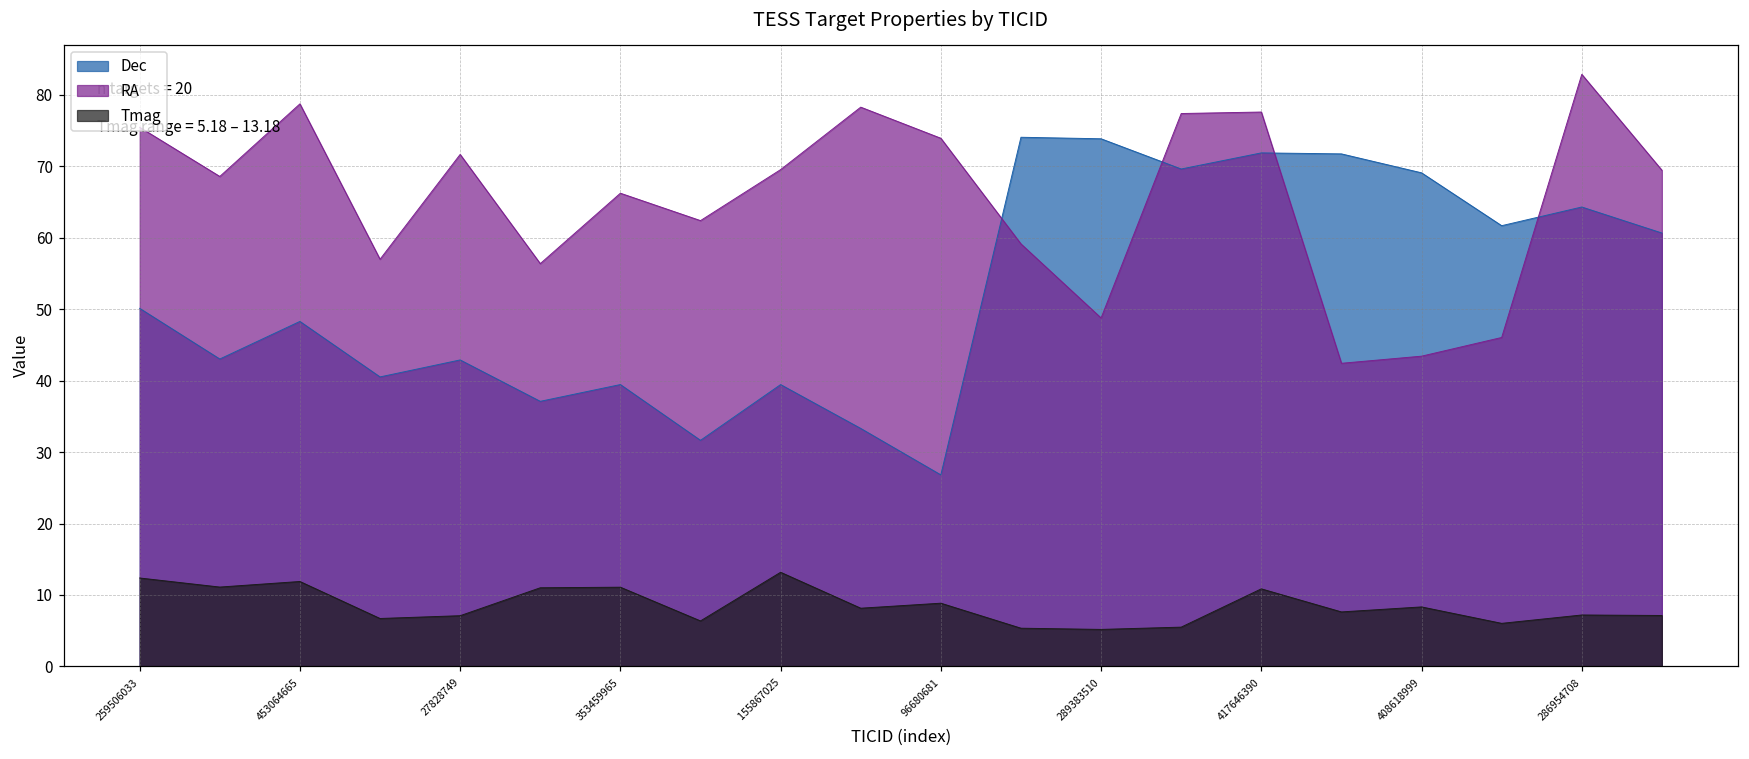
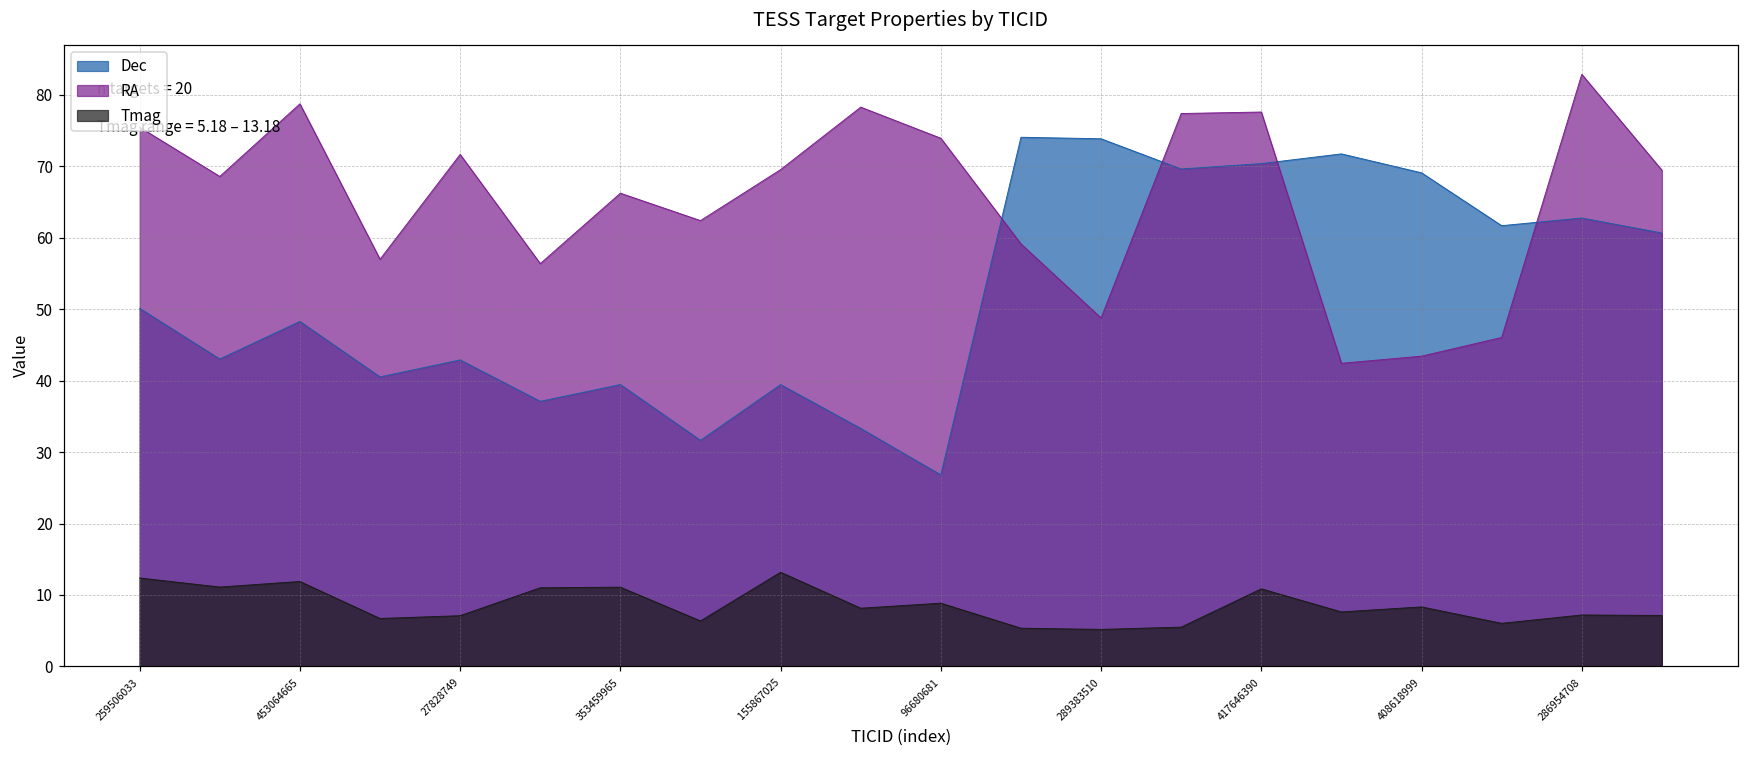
  {
    "Dec": {
      "259506033": 50,
      "453064665": 48,
      "27828749": 43,
      "353459965": 39,
      "155867025": 39,
      "96680681": 27,
      "289383510": 74,
-     "417646390": 72,
+     "417646390": 70,
      "408618999": 69,
-     "286954708": 64
+     "286954708": 63
    },
    "RA": {
      "453064665": 79,
      "27828749": 72,
      "353459965": 66,
      "155867025": 70,
      "96680681": 74,
      "289383510": 49,
      "417646390": 78,
      "408618999": 43,
      "286954708": 83
    },
    "Tmag": {
      "259506033": 12,
      "453064665": 12,
      "27828749": 7,
      "353459965": 11,
      "155867025": 13,
      "96680681": 9,
      "289383510": 5,
      "417646390": 11,
      "408618999": 8,
      "286954708": 7
    }
  }
